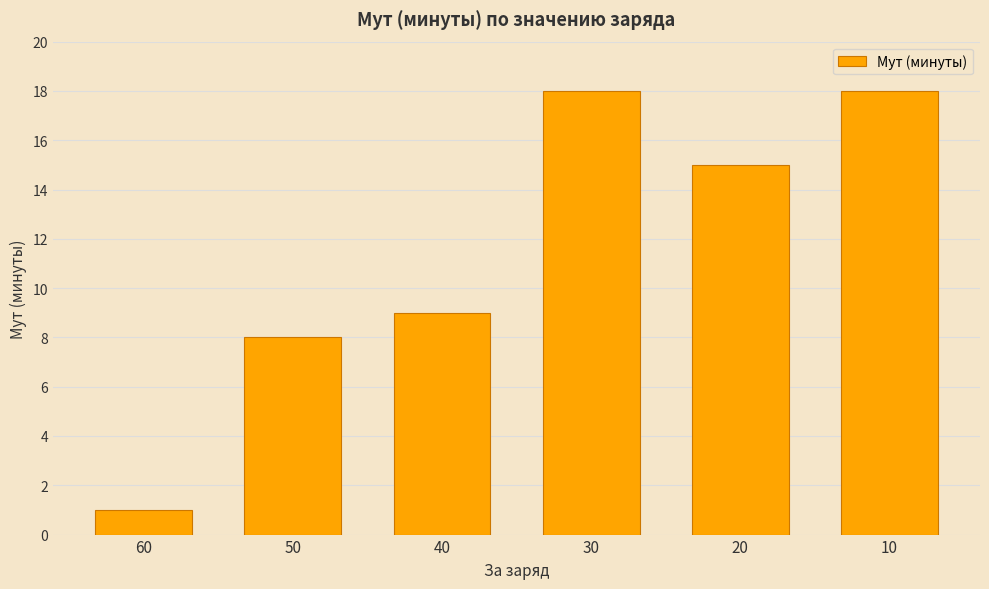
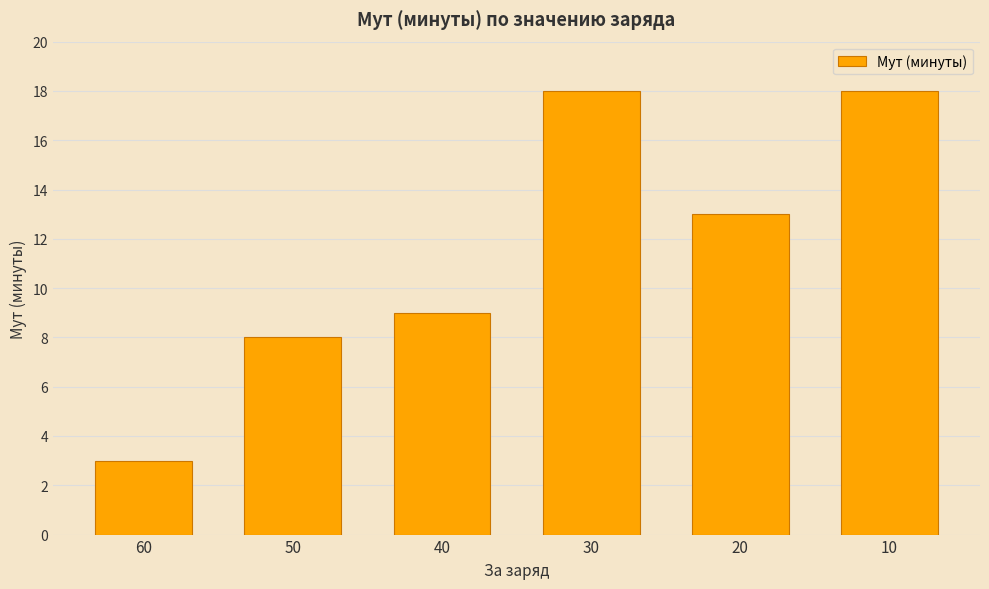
  {
-   "60": 1,
+   "60": 3,
    "50": 8,
    "40": 9,
    "30": 18,
-   "20": 15,
+   "20": 13,
    "10": 18
  }
